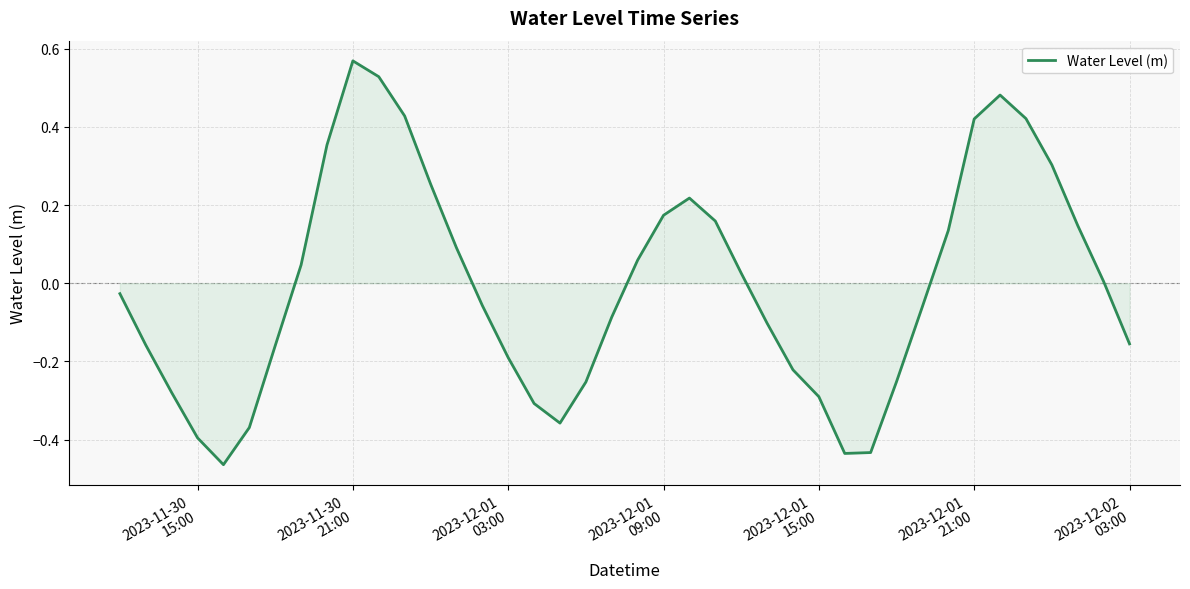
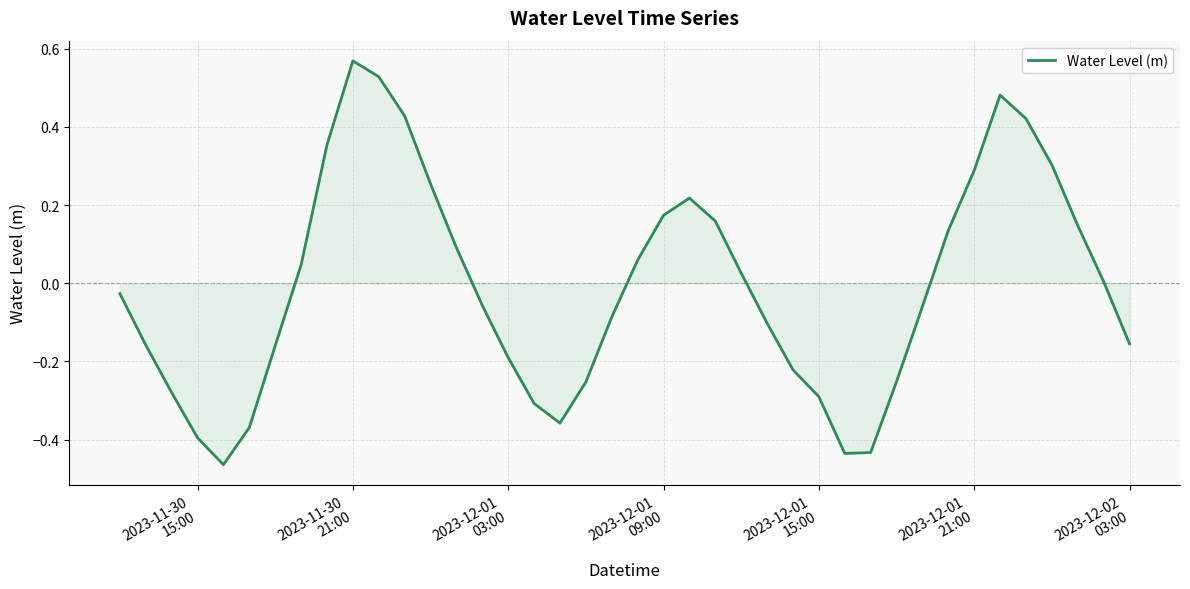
  {
    "Water Level (m)": {
      "2023-11-30 15:00": -0.40,
      "2023-12-01 03:00": -0.19,
      "2023-12-01 15:00": -0.29,
-     "2023-12-01 21:00": 0.42,
+     "2023-12-01 21:00": 0.29,
      "2023-12-02 03:00": -0.16
    }
  }
